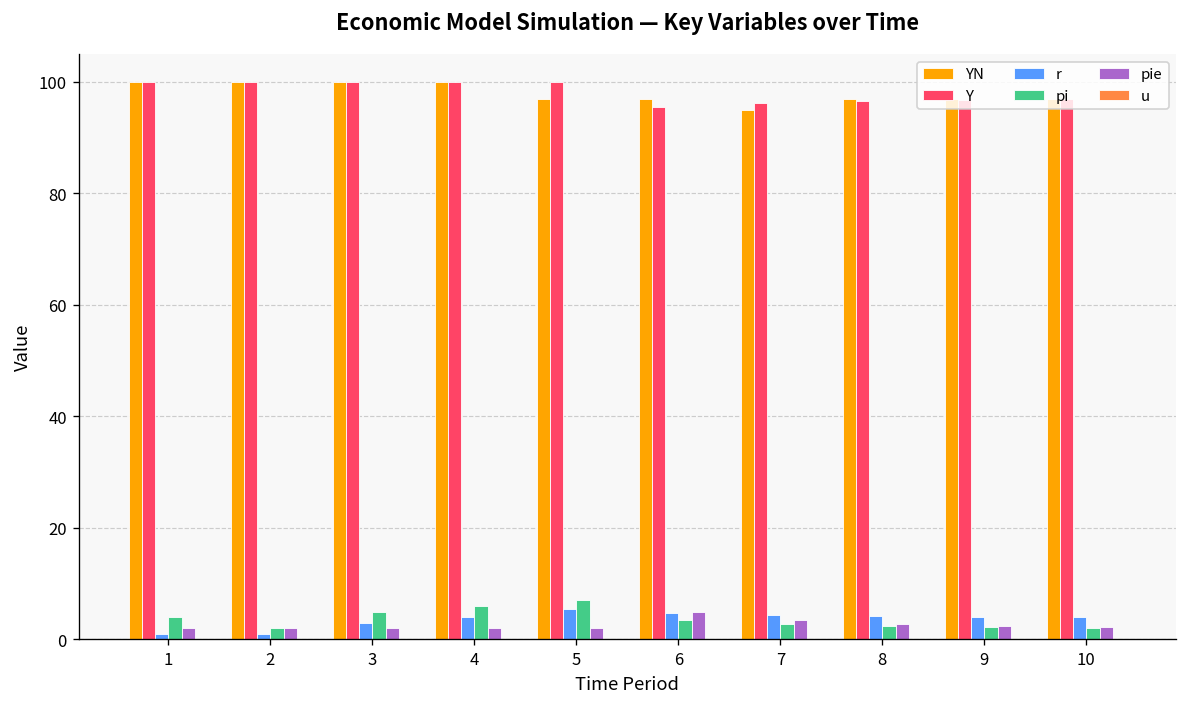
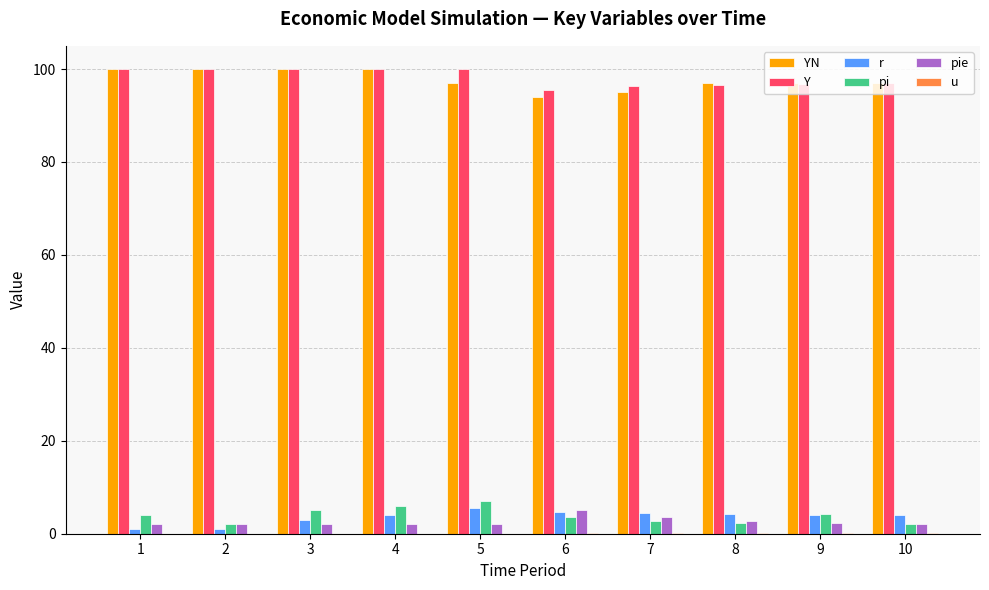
  {
    "YN": {
      "1": 100,
      "2": 100,
      "3": 100,
      "4": 100,
      "5": 97,
-     "6": 97,
+     "6": 94,
      "7": 95,
      "8": 97
    },
    "Y": {
      "1": 100,
      "2": 100,
      "3": 100,
      "4": 100,
      "5": 100,
      "6": 96,
      "7": 96,
      "8": 97
    },
    "r": {
      "1": 1,
      "2": 1,
      "3": 3,
      "4": 4,
      "5": 6,
      "6": 5,
      "7": 4,
      "8": 4,
      "9": 4,
      "10": 4
    },
    "pi": {
      "1": 4,
      "2": 2,
      "3": 5,
      "4": 6,
      "5": 7,
      "6": 4,
      "7": 3,
      "8": 2,
-     "9": 2,
+     "9": 4,
      "10": 2
    },
    "pie": {
      "1": 2,
      "2": 2,
      "3": 2,
      "4": 2,
      "5": 2,
      "6": 5,
      "7": 4,
      "8": 3,
      "9": 2,
      "10": 2
    }
  }
